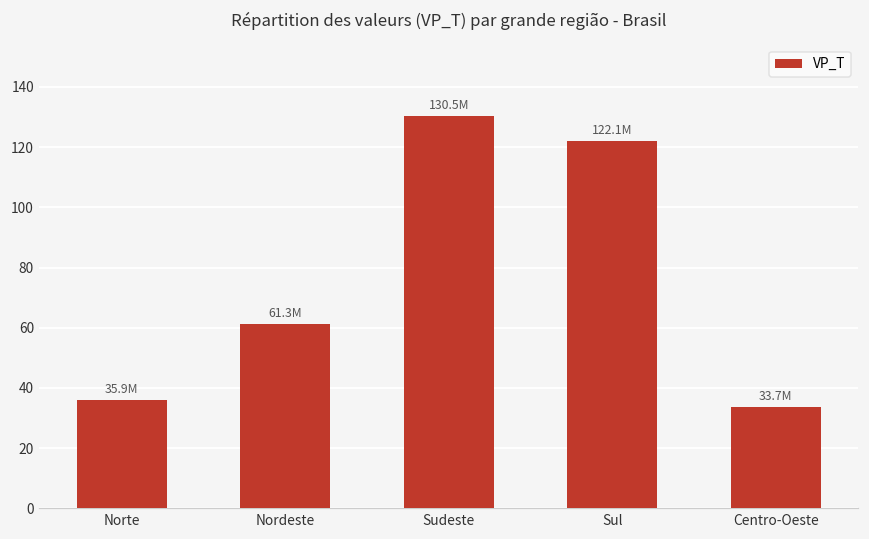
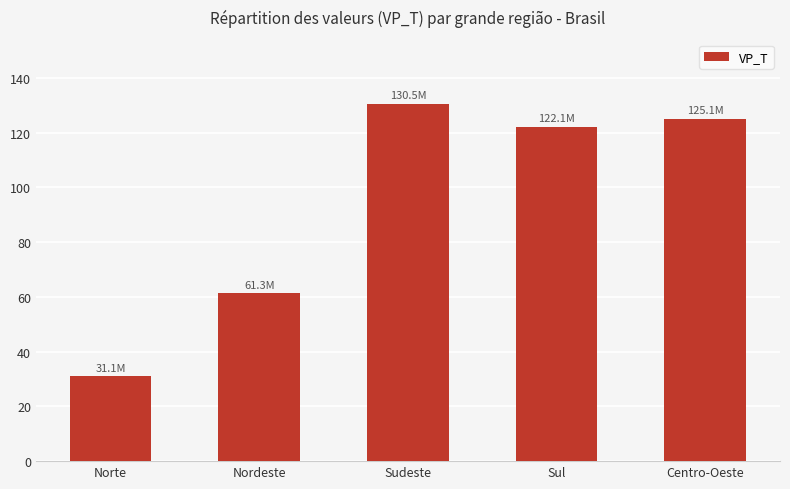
  {
-   "Norte": "35.9M",
+   "Norte": "31.1M",
    "Nordeste": "61.3M",
    "Sudeste": "130.5M",
    "Sul": "122.1M",
-   "Centro-Oeste": "33.7M"
+   "Centro-Oeste": "125.1M"
  }
